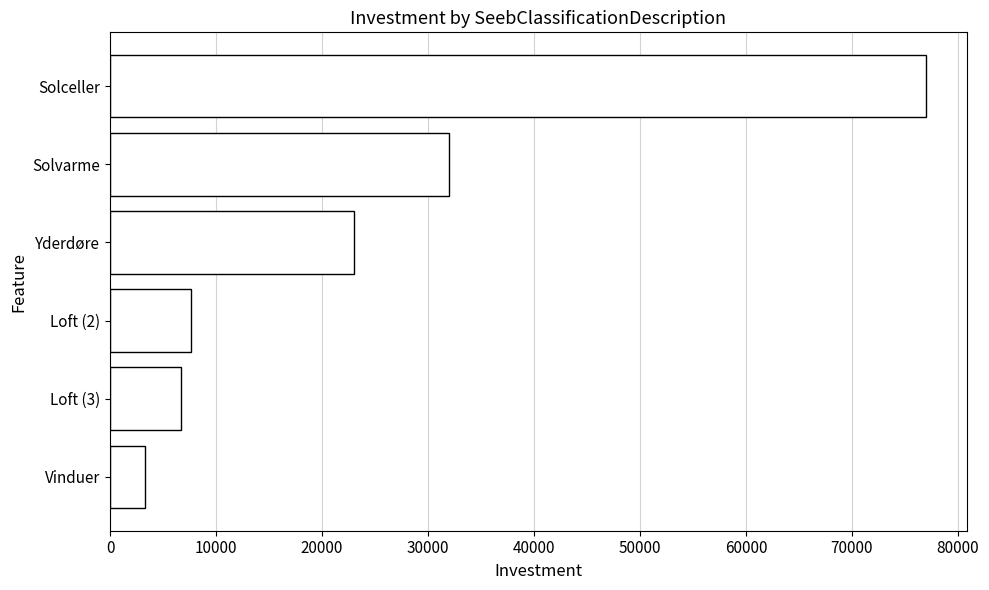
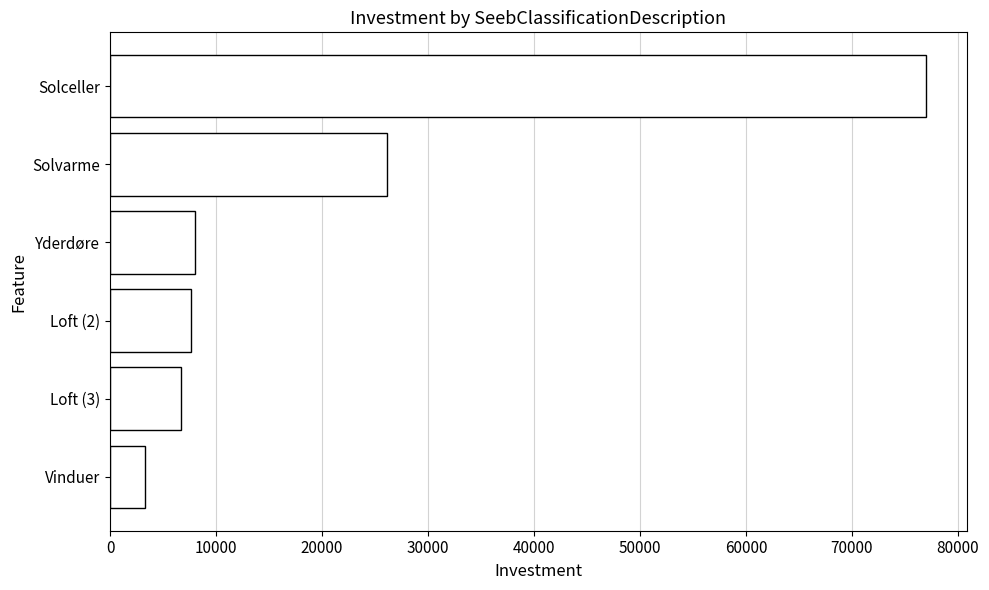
  {
    "Solceller": 77000,
-   "Solvarme": 32000,
-   "Yderdøre": 23000,
+   "Solvarme": 26100,
+   "Yderdøre": 8000,
    "Loft (2)": 7600,
    "Loft (3)": 6700,
    "Vinduer": 3300
  }
